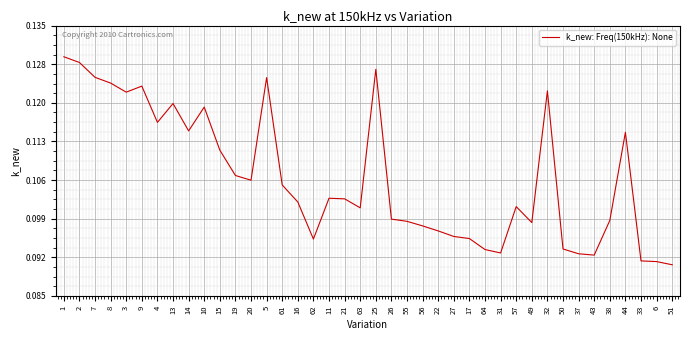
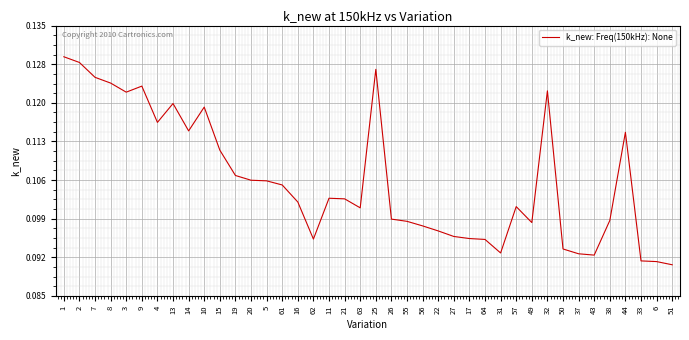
  {
    "2": 0.128,
    "7": 0.125,
    "8": 0.124,
    "3": 0.122,
    "9": 0.123,
    "4": 0.117,
    "13": 0.120,
    "14": 0.115,
    "10": 0.120,
    "15": 0.112,
    "19": 0.107,
    "20": 0.106,
-   "5": 0.125,
+   "5": 0.106,
    "61": 0.105,
    "16": 0.102,
    "62": 0.095,
    "11": 0.103,
    "21": 0.103,
    "63": 0.101,
    "25": 0.127,
    "26": 0.099,
    "55": 0.098,
    "56": 0.098,
    "22": 0.097,
    "27": 0.096,
    "17": 0.095,
-   "64": 0.093,
+   "64": 0.095,
    "31": 0.093,
    "57": 0.101,
    "49": 0.098,
    "32": 0.123,
    "50": 0.093,
    "37": 0.092,
    "43": 0.092,
    "38": 0.099,
    "44": 0.115,
    "33": 0.091,
    "6": 0.091,
    "51": 0.090
  }
